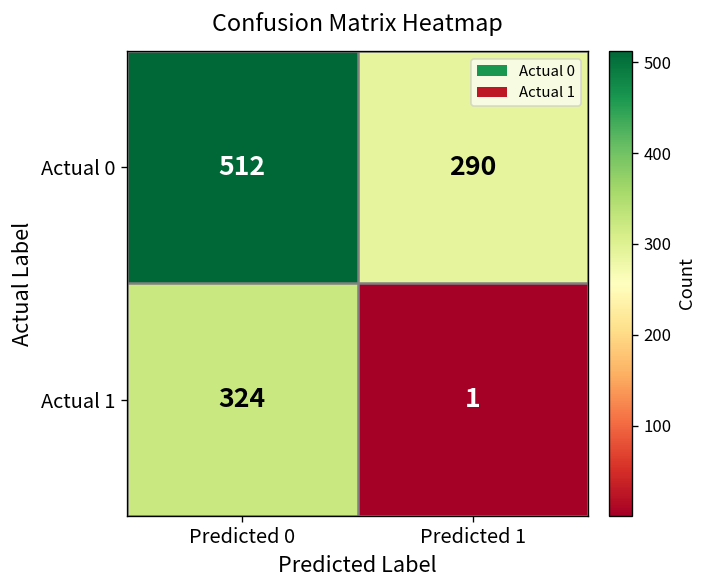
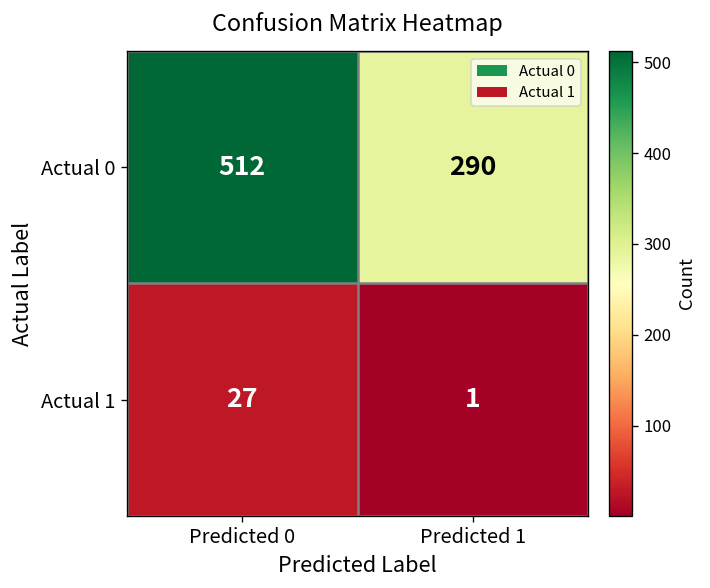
  {
    "Actual 0": {
      "Predicted 0": 512,
      "Predicted 1": 290
    },
    "Actual 1": {
-     "Predicted 0": 324,
+     "Predicted 0": 27,
      "Predicted 1": 1
    }
  }
